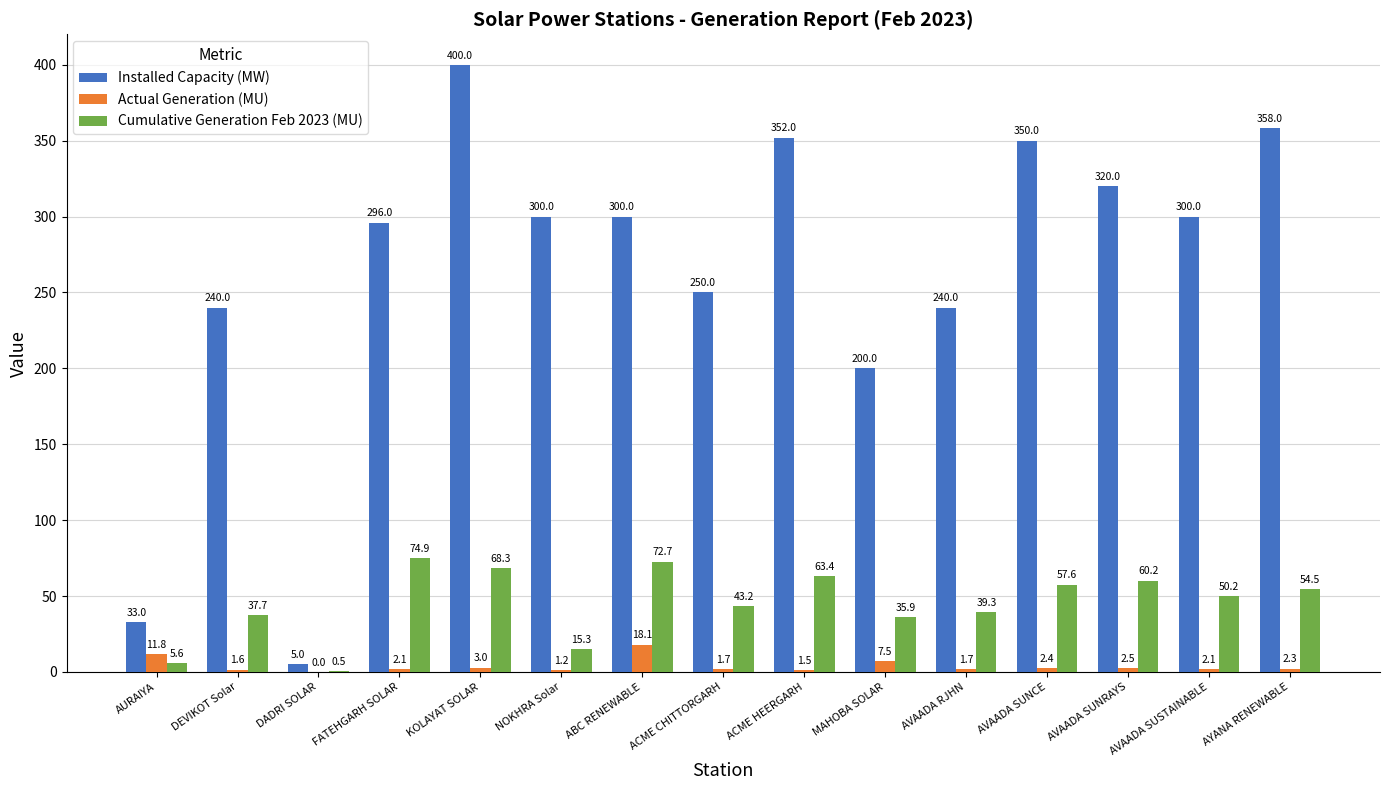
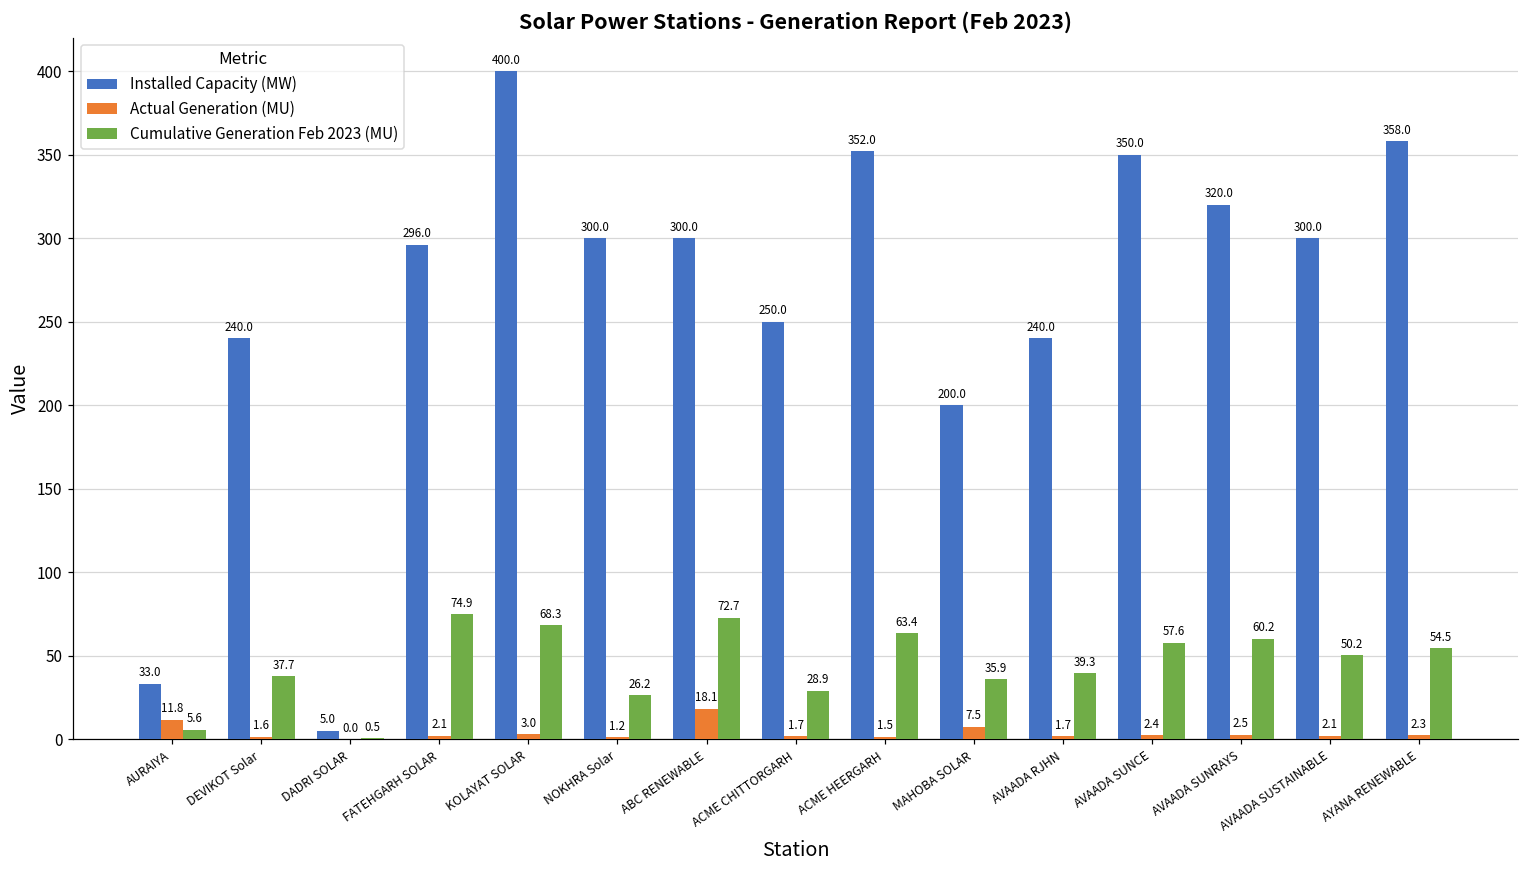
  {
    "Installed Capacity (MW)": {
      "AURAIYA": 33.0,
      "DEVIKOT Solar": 240.0,
      "DADRI SOLAR": 5.0,
      "FATEHGARH SOLAR": 296.0,
      "KOLAYAT SOLAR": 400.0,
      "NOKHRA Solar": 300.0,
      "ABC RENEWABLE": 300.0,
      "ACME CHITTORGARH": 250.0,
      "ACME HEERGARH": 352.0,
      "MAHOBA SOLAR": 200.0,
      "AVAADA RJHN": 240.0,
      "AVAADA SUNCE": 350.0,
      "AVAADA SUNRAYS": 320.0,
      "AVAADA SUSTAINABLE": 300.0,
      "AYANA RENEWABLE": 358.0
    },
    "Actual Generation (MU)": {
      "AURAIYA": 11.8,
      "DEVIKOT Solar": 1.6,
      "DADRI SOLAR": 0.0,
      "FATEHGARH SOLAR": 2.1,
      "KOLAYAT SOLAR": 3.0,
      "NOKHRA Solar": 1.2,
      "ABC RENEWABLE": 18.1,
      "ACME CHITTORGARH": 1.7,
      "ACME HEERGARH": 1.5,
      "MAHOBA SOLAR": 7.5,
      "AVAADA RJHN": 1.7,
      "AVAADA SUNCE": 2.4,
      "AVAADA SUNRAYS": 2.5,
      "AVAADA SUSTAINABLE": 2.1,
      "AYANA RENEWABLE": 2.3
    },
    "Cumulative Generation Feb 2023 (MU)": {
      "AURAIYA": 5.6,
      "DEVIKOT Solar": 37.7,
      "DADRI SOLAR": 0.5,
      "FATEHGARH SOLAR": 74.9,
      "KOLAYAT SOLAR": 68.3,
-     "NOKHRA Solar": 15.3,
+     "NOKHRA Solar": 26.2,
      "ABC RENEWABLE": 72.7,
-     "ACME CHITTORGARH": 43.2,
+     "ACME CHITTORGARH": 28.9,
      "ACME HEERGARH": 63.4,
      "MAHOBA SOLAR": 35.9,
      "AVAADA RJHN": 39.3,
      "AVAADA SUNCE": 57.6,
      "AVAADA SUNRAYS": 60.2,
      "AVAADA SUSTAINABLE": 50.2,
      "AYANA RENEWABLE": 54.5
    }
  }
